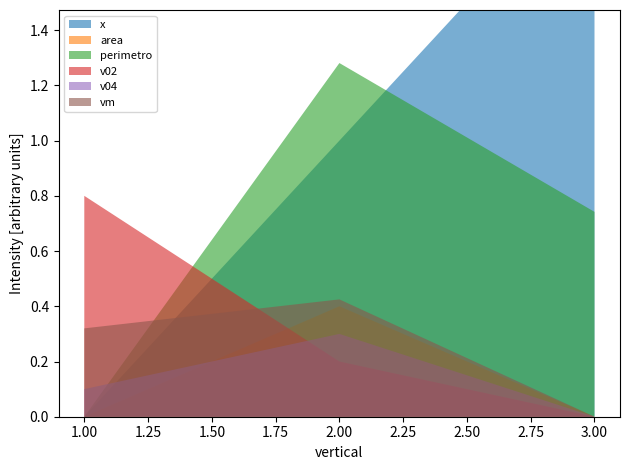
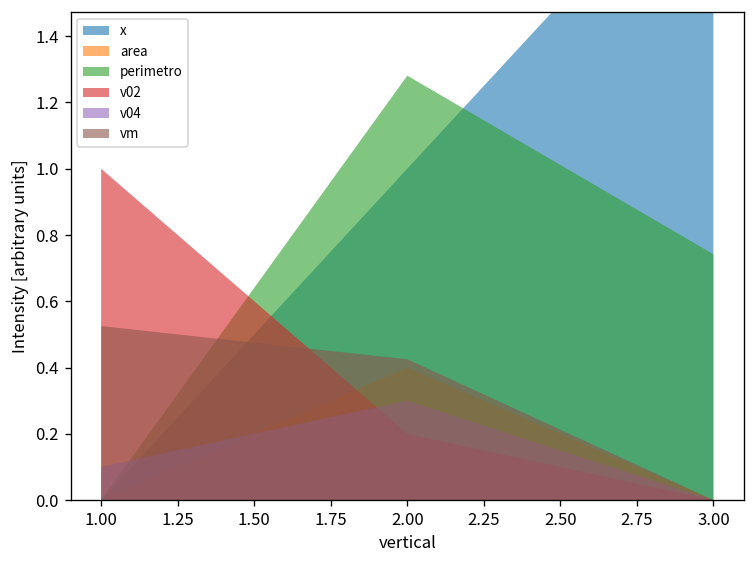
  {
    "x": {
      "2.00": 1.00
    },
    "area": {
      "2.00": 0.40
    },
    "perimetro": {
      "2.00": 1.28,
      "3.00": 0.74
    },
    "v02": {
-     "1.00": 0.8,
+     "1.00": 1.0,
      "2.00": 0.2
    },
    "v04": {
      "1.00": 0.10,
      "2.00": 0.30
    },
    "vm": {
-     "1.00": 0.32,
+     "1.00": 0.53,
      "2.00": 0.43
    }
  }
